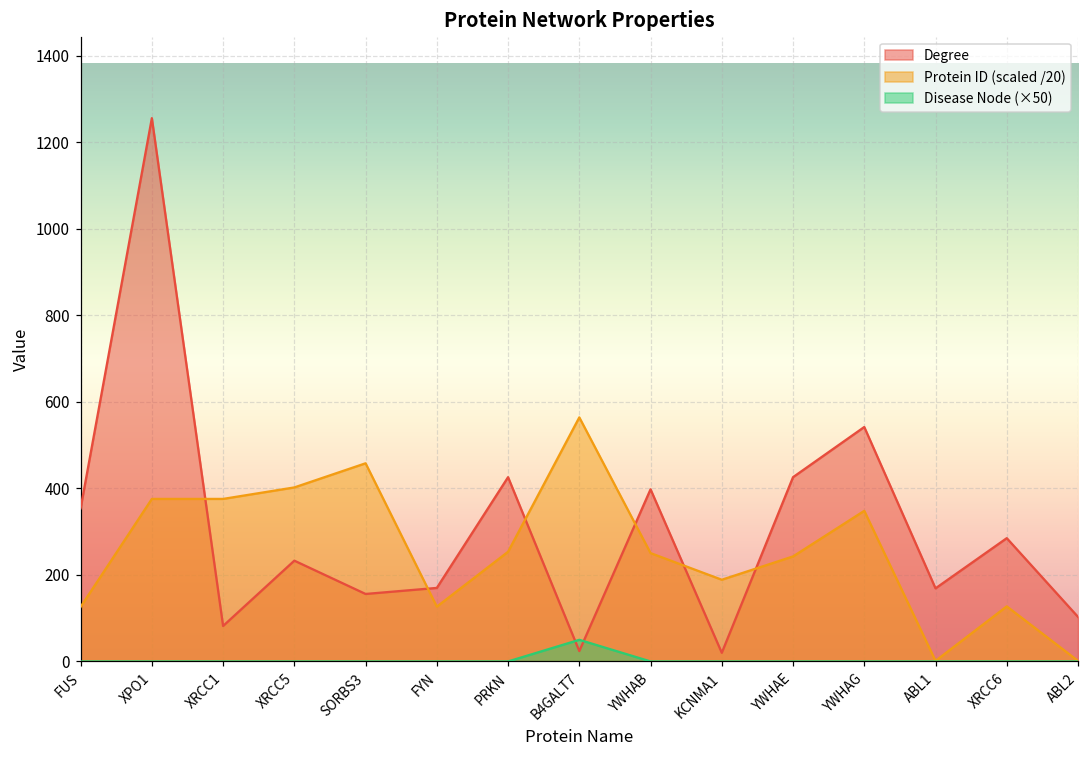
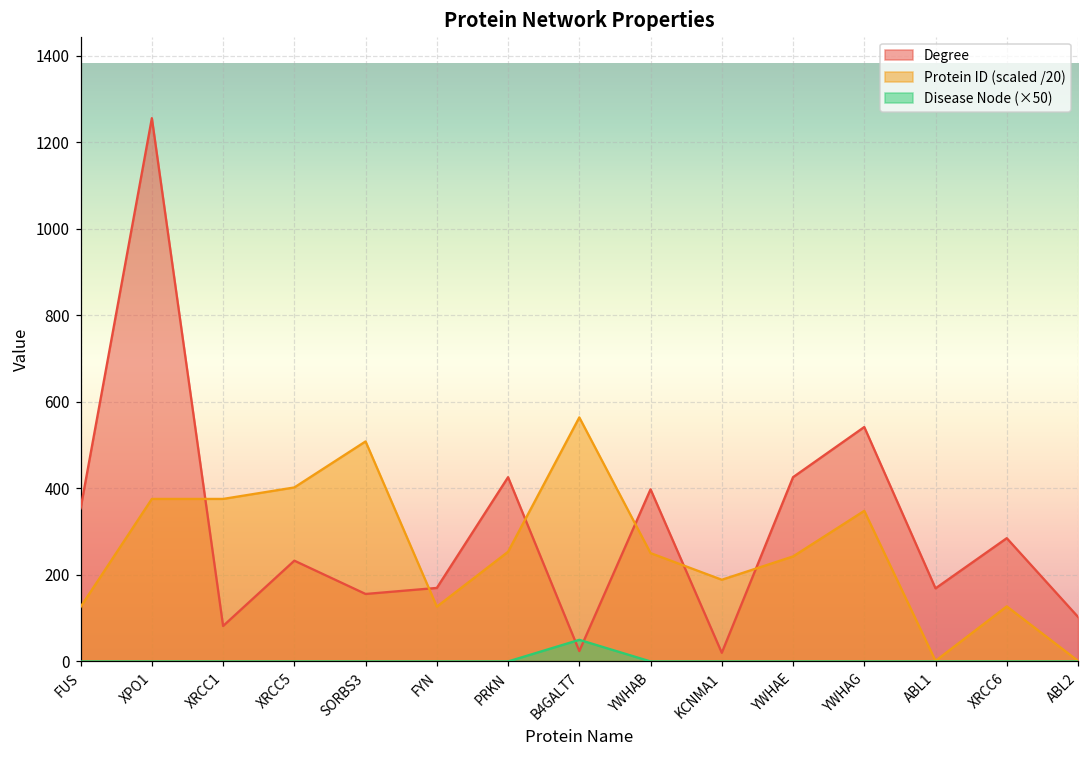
  {
    "Degree": {
      "FUS": 350,
      "XPO1": 1260,
      "XRCC1": 80,
      "XRCC5": 230,
      "SORBS3": 160,
      "FYN": 170,
      "PRKN": 430,
      "B4GALT7": 20,
      "YWHAB": 400,
      "KCNMA1": 20,
      "YWHAE": 430,
      "YWHAG": 540,
      "ABL1": 170,
      "XRCC6": 290,
      "ABL2": 100
    },
    "Protein ID (scaled /20)": {
      "FUS": 130,
      "XPO1": 380,
      "XRCC1": 380,
      "XRCC5": 400,
-     "SORBS3": 460,
+     "SORBS3": 510,
      "FYN": 130,
      "PRKN": 250,
      "B4GALT7": 560,
      "YWHAB": 250,
      "KCNMA1": 190,
      "YWHAE": 240,
      "YWHAG": 350,
      "XRCC6": 130
    },
    "Disease Node (×50)": {
      "FUS": 0,
      "XPO1": 0,
      "XRCC1": 0,
      "XRCC5": 0,
      "SORBS3": 0,
      "FYN": 0,
      "PRKN": 0,
      "B4GALT7": 50,
      "YWHAB": 0,
      "KCNMA1": 0,
      "YWHAE": 0,
      "YWHAG": 0,
      "XRCC6": 0
    }
  }
